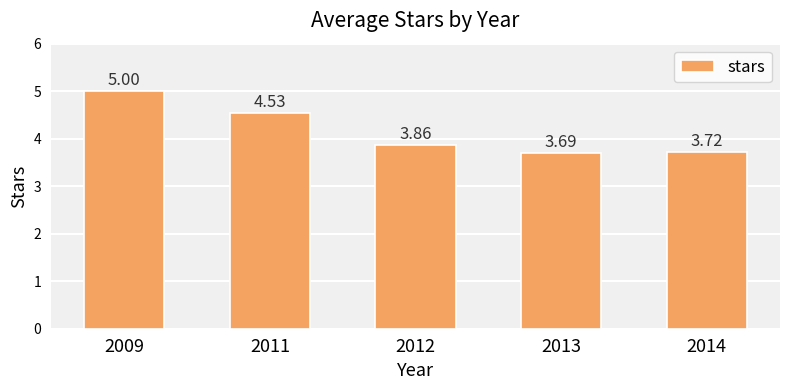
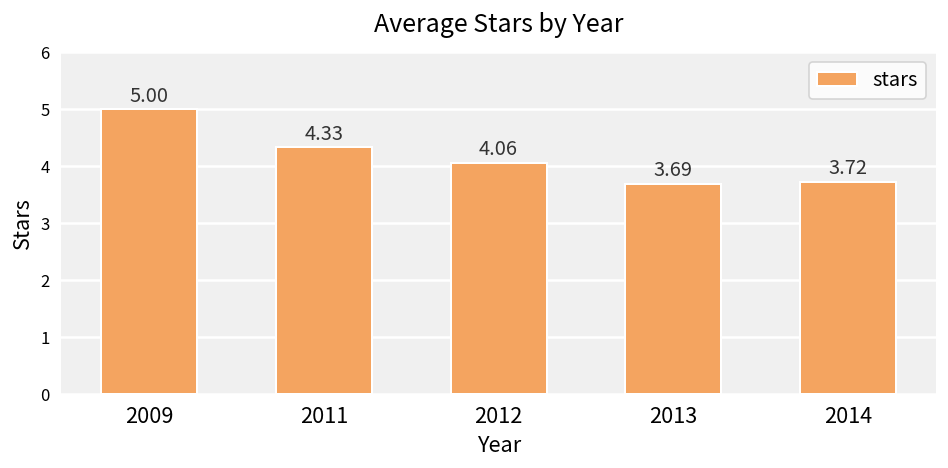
  {
    "2009": 5.00,
-   "2011": 4.53,
-   "2012": 3.86,
+   "2011": 4.33,
+   "2012": 4.06,
    "2013": 3.69,
    "2014": 3.72
  }
